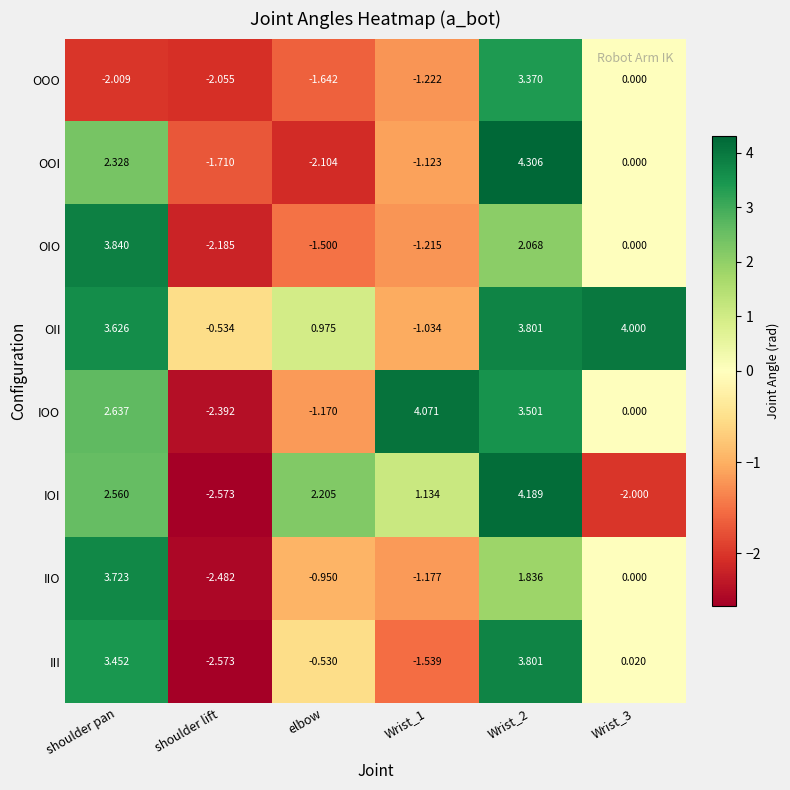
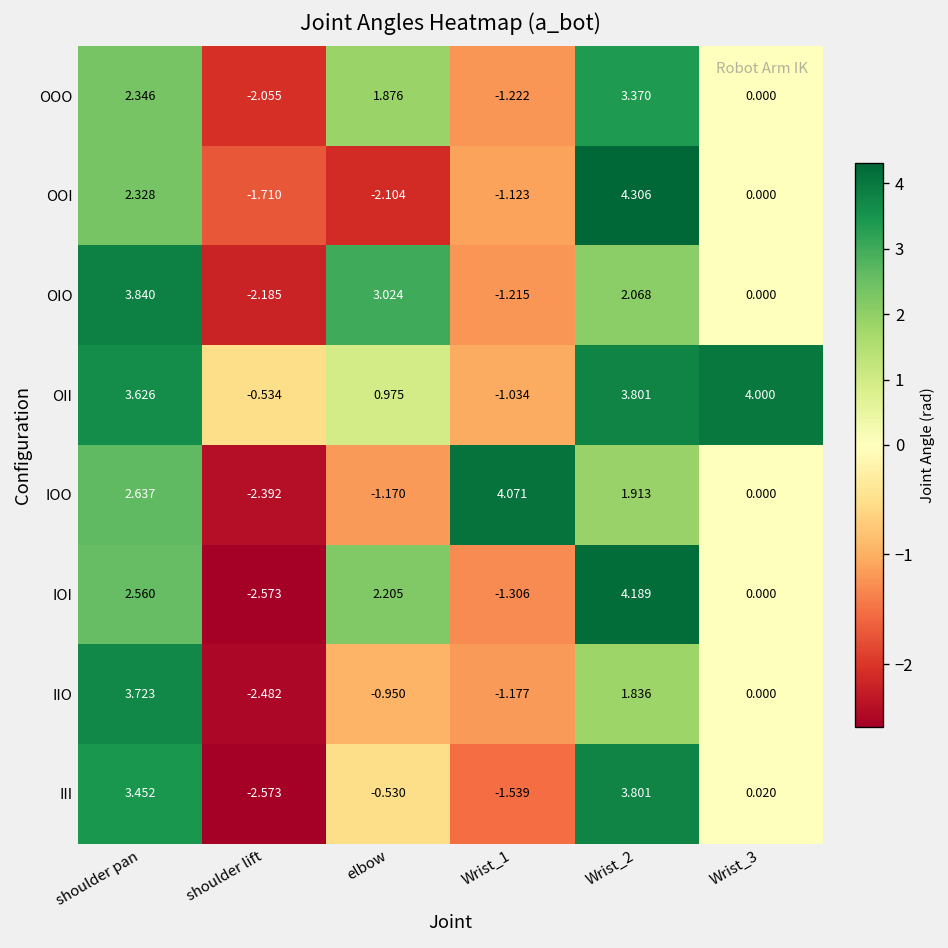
  {
    "OOO": {
-     "shoulder pan": -2.009,
+     "shoulder pan": 2.346,
      "shoulder lift": -2.055,
-     "elbow": -1.642,
+     "elbow": 1.876,
      "Wrist_1": -1.222,
      "Wrist_2": 3.370
    },
    "OOI": {
      "shoulder pan": 2.328,
      "shoulder lift": -1.710,
      "elbow": -2.104,
      "Wrist_1": -1.123,
      "Wrist_2": 4.306,
      "Wrist_3": 0.000
    },
    "OIO": {
      "shoulder pan": 3.840,
      "shoulder lift": -2.185,
-     "elbow": -1.500,
+     "elbow": 3.024,
      "Wrist_1": -1.215,
      "Wrist_2": 2.068,
      "Wrist_3": 0.000
    },
    "OII": {
      "shoulder pan": 3.626,
      "shoulder lift": -0.534,
      "elbow": 0.975,
      "Wrist_1": -1.034,
      "Wrist_2": 3.801,
      "Wrist_3": 4.000
    },
    "IOO": {
      "shoulder pan": 2.637,
      "shoulder lift": -2.392,
      "elbow": -1.170,
      "Wrist_1": 4.071,
-     "Wrist_2": 3.501,
+     "Wrist_2": 1.913,
      "Wrist_3": 0.000
    },
    "IOI": {
      "shoulder pan": 2.560,
      "shoulder lift": -2.573,
      "elbow": 2.205,
-     "Wrist_1": 1.134,
+     "Wrist_1": -1.306,
      "Wrist_2": 4.189,
-     "Wrist_3": -2.000
+     "Wrist_3": 0.000
    },
    "IIO": {
      "shoulder pan": 3.723,
      "shoulder lift": -2.482,
      "elbow": -0.950,
      "Wrist_1": -1.177,
      "Wrist_2": 1.836,
      "Wrist_3": 0.000
    },
    "III": {
      "shoulder pan": 3.452,
      "shoulder lift": -2.573,
      "elbow": -0.530,
      "Wrist_1": -1.539,
      "Wrist_2": 3.801,
      "Wrist_3": 0.020
    }
  }
